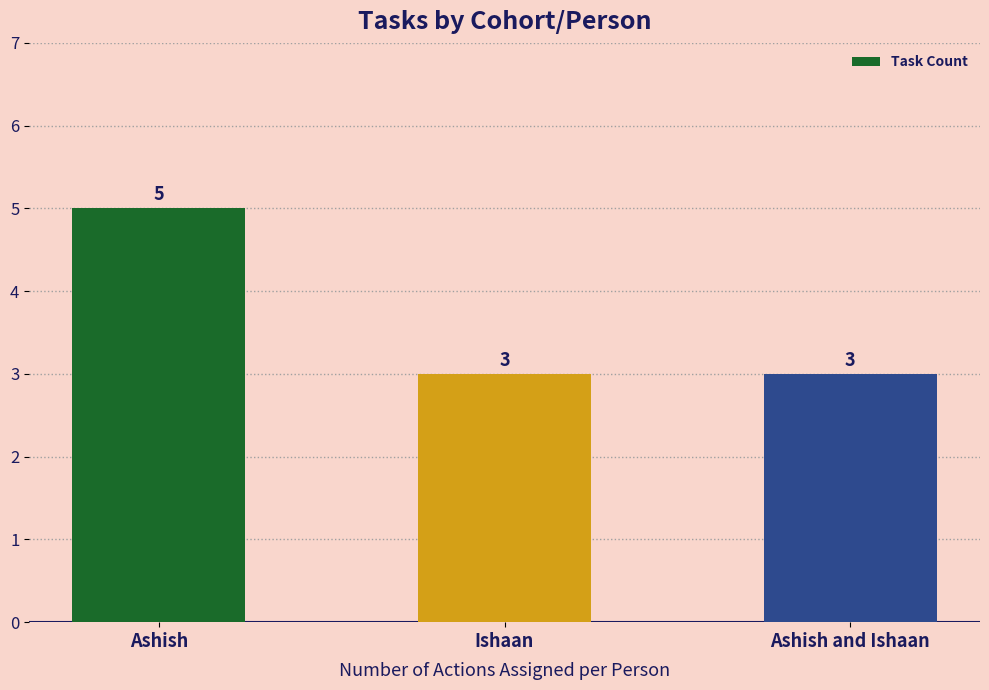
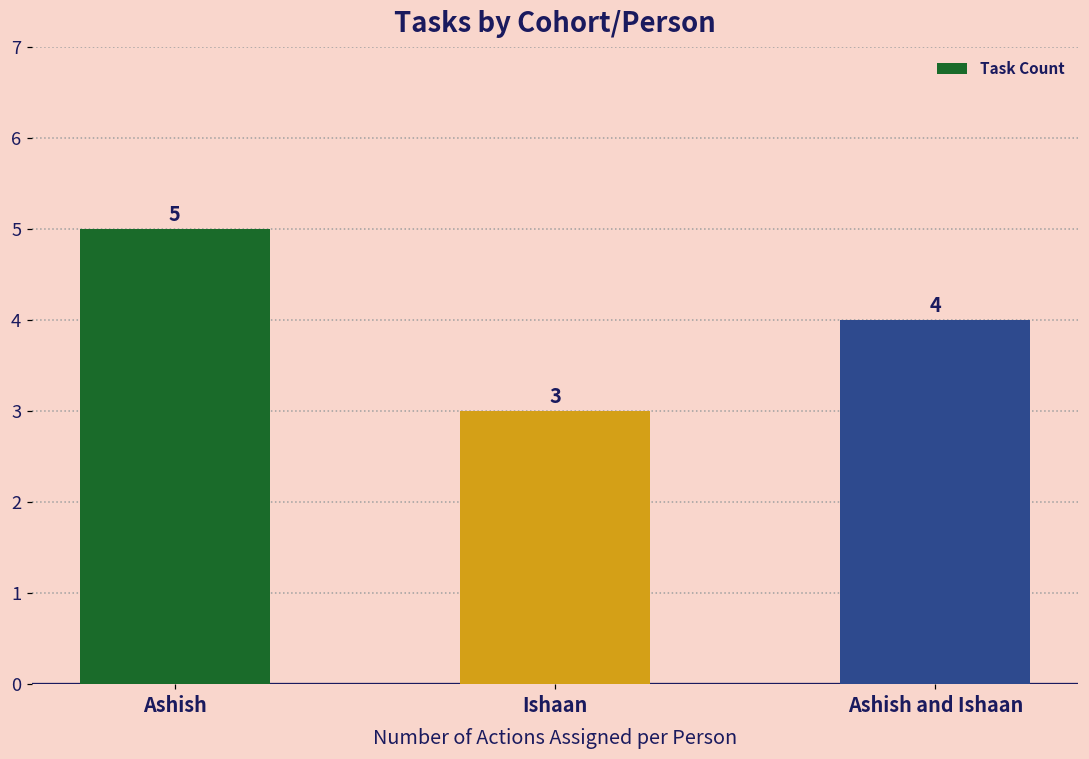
  {
    "Ashish": 5,
    "Ishaan": 3,
-   "Ashish and Ishaan": 3
+   "Ashish and Ishaan": 4
  }
